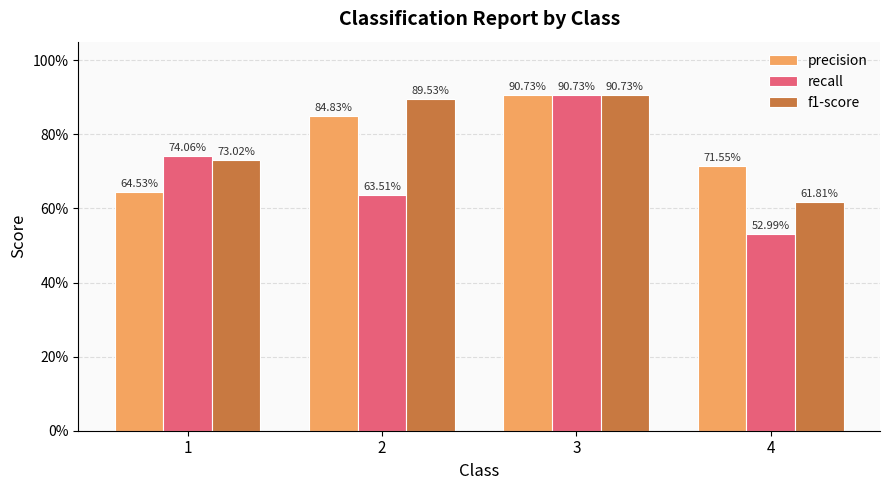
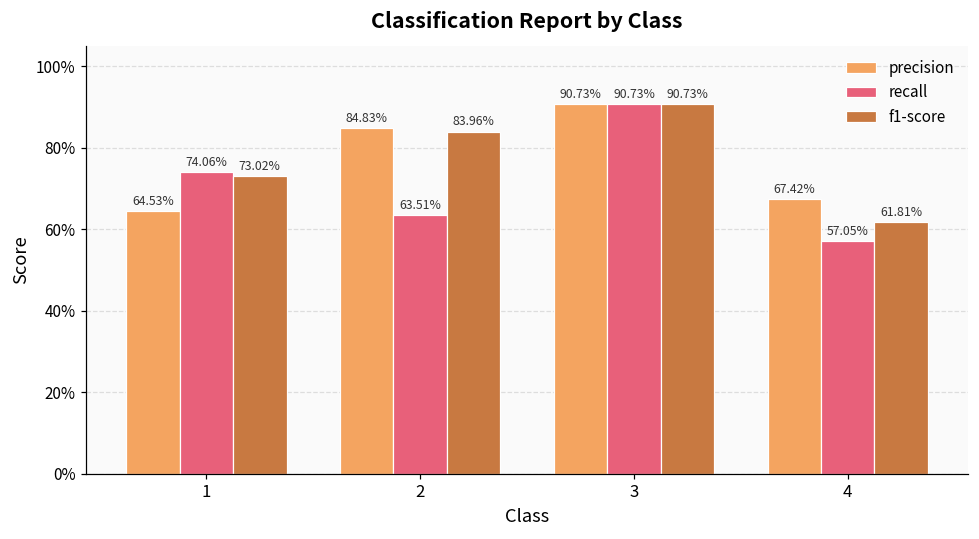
  {
    "precision": {
      "1": "64.53%",
      "2": "84.83%",
      "3": "90.73%",
-     "4": "71.55%"
+     "4": "67.42%"
    },
    "recall": {
      "1": "74.06%",
      "2": "63.51%",
      "3": "90.73%",
-     "4": "52.99%"
+     "4": "57.05%"
    },
    "f1-score": {
      "1": "73.02%",
-     "2": "89.53%",
+     "2": "83.96%",
      "3": "90.73%",
      "4": "61.81%"
    }
  }
